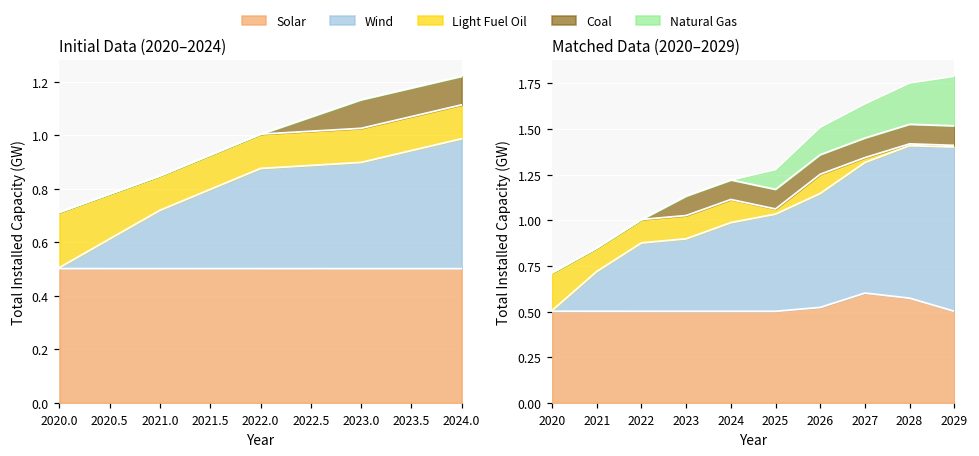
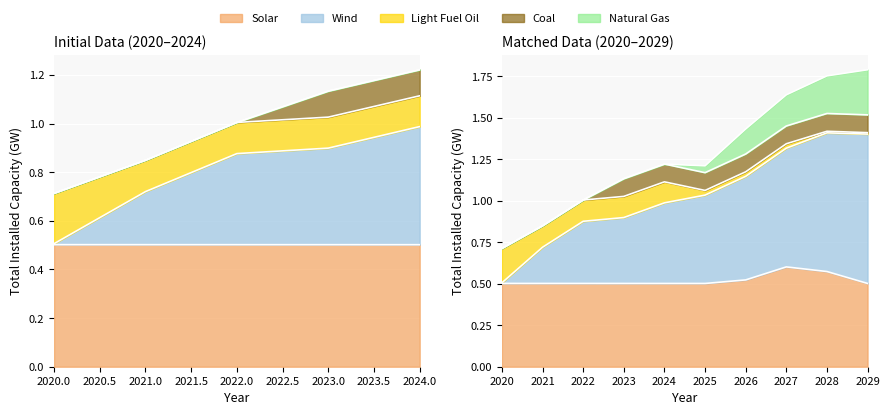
  {
    "Initial Data (2020–2024)": {
      "Solar": {
        "2021.0": 0.50,
        "2022.0": 0.50,
        "2023.0": 0.50,
        "2024.0": 0.50
      }
    },
    "Matched Data (2020–2029)": {
      "Solar": {
        "2021": 0.50,
        "2022": 0.50,
        "2023": 0.50,
        "2024": 0.50,
        "2025": 0.50,
        "2026": 0.52,
        "2027": 0.60,
        "2028": 0.57,
        "2029": 0.50
      },
      "Wind": {
        "2021": 0.22,
        "2022": 0.37,
        "2023": 0.40,
        "2024": 0.49,
        "2025": 0.53,
        "2026": 0.62,
        "2027": 0.72
      },
      "Light Fuel Oil": {
        "2023": 0.13,
        "2024": 0.13,
        "2025": 0.03,
-       "2026": 0.11,
+       "2026": 0.03,
        "2027": 0.03
      },
      "Coal": {
        "2025": 0.11,
        "2026": 0.11,
        "2027": 0.11,
        "2028": 0.11,
        "2029": 0.11
      },
      "Natural Gas": {
-       "2025": 0.11,
+       "2025": 0.04,
        "2026": 0.15,
        "2027": 0.19,
        "2028": 0.23,
        "2029": 0.27
      }
    }
  }
